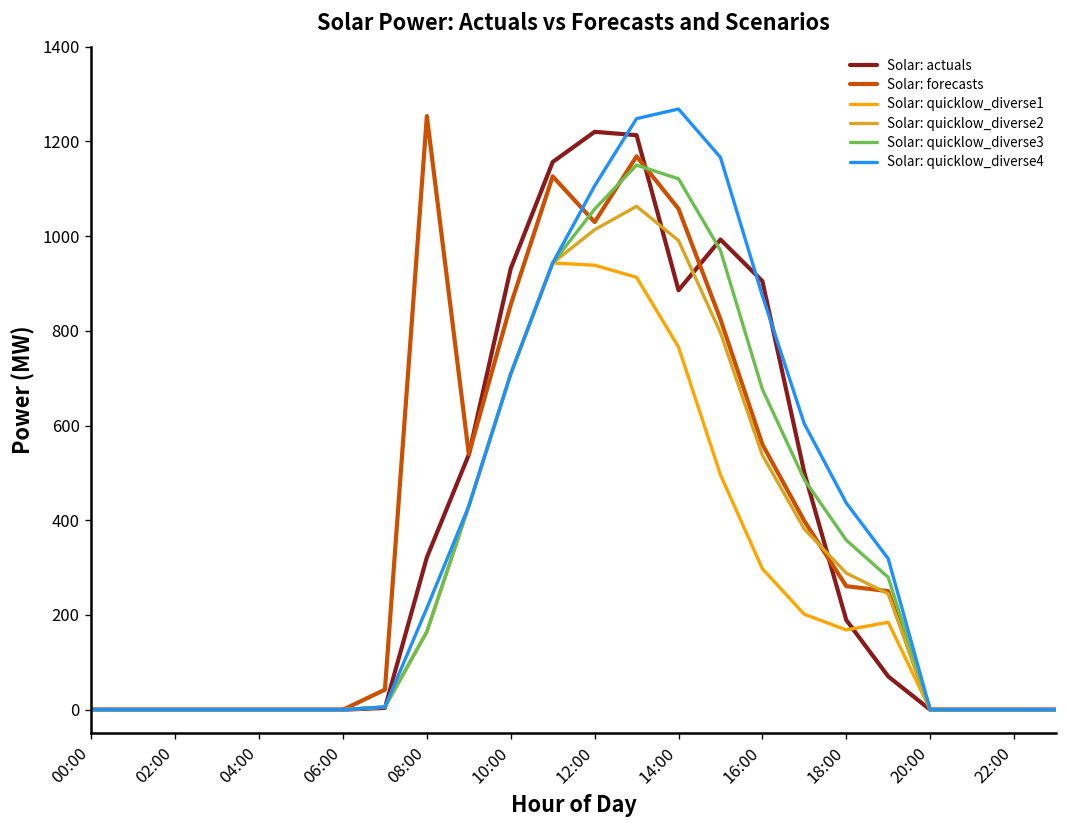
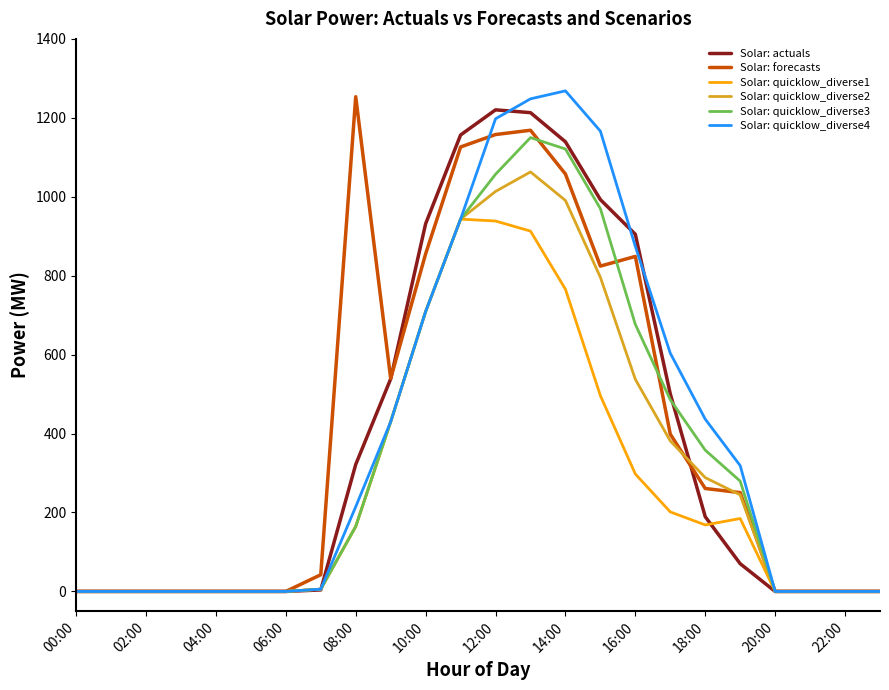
  {
    "Solar: actuals": {
      "08:00": 320,
      "10:00": 930,
      "12:00": 1220,
-     "14:00": 890,
+     "14:00": 1140,
      "16:00": 900,
      "18:00": 190
    },
    "Solar: forecasts": {
      "08:00": 1250,
      "10:00": 860,
-     "12:00": 1030,
+     "12:00": 1160,
      "14:00": 1060,
-     "16:00": 560,
+     "16:00": 850,
      "18:00": 260
    },
    "Solar: quicklow_diverse3": {
      "12:00": 1060,
      "14:00": 1120,
      "16:00": 680,
      "18:00": 360
    },
    "Solar: quicklow_diverse4": {
      "08:00": 210,
-     "12:00": 1110,
+     "12:00": 1200,
      "14:00": 1270,
      "16:00": 870,
      "18:00": 440
    }
  }
